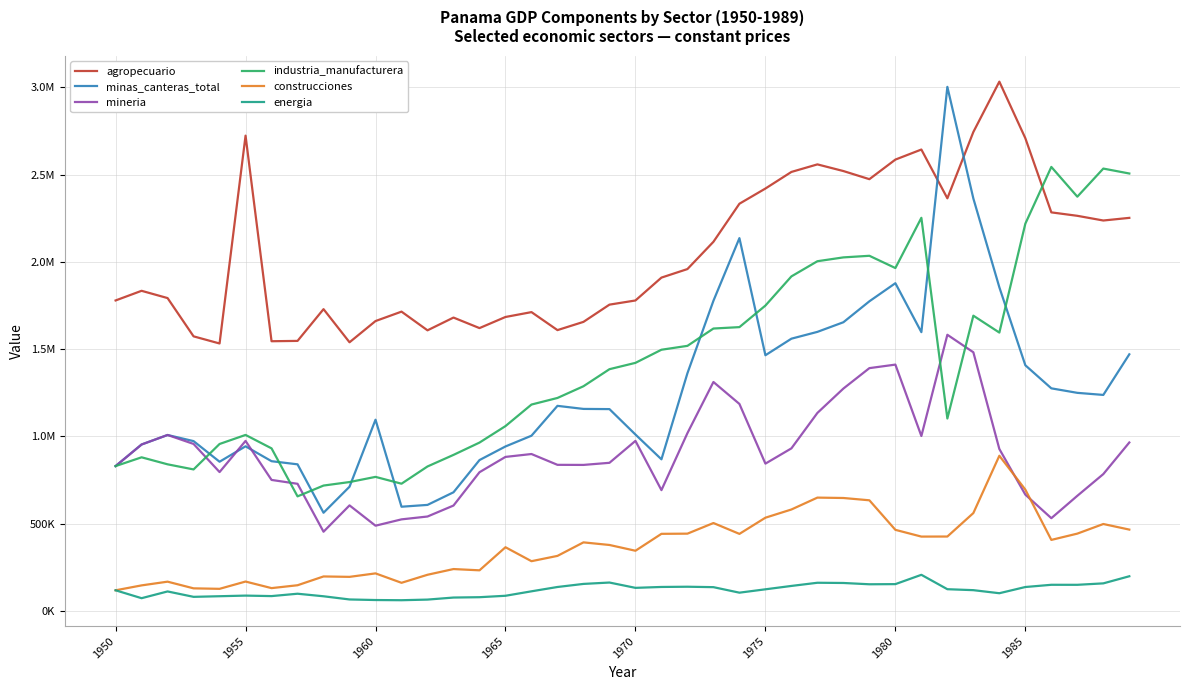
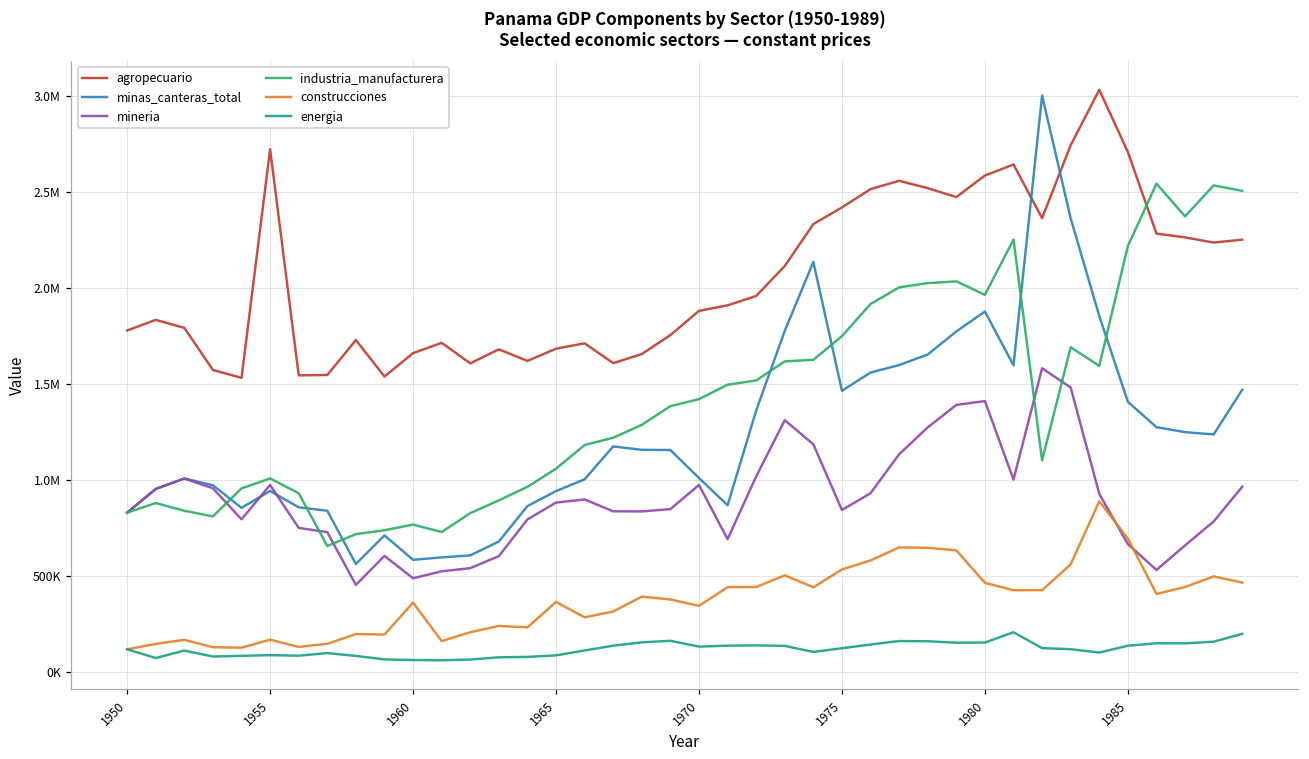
  {
    "agropecuario": {
      "1950": 1780000,
      "1955": 2720000,
      "1960": 1660000,
      "1965": 1680000,
-     "1970": 1780000,
+     "1970": 1880000,
      "1975": 2420000,
      "1980": 2590000,
      "1985": 2710000
    },
    "minas_canteras_total": {
      "1955": 940000,
-     "1960": 1100000,
+     "1960": 590000,
      "1965": 940000,
      "1970": 1010000,
      "1975": 1470000,
      "1980": 1880000,
      "1985": 1410000
    },
    "mineria": {
      "1955": 970000,
      "1960": 490000,
      "1965": 880000,
      "1970": 970000,
      "1975": 840000,
      "1980": 1410000,
      "1985": 670000
    },
    "construcciones": {
      "1955": 170000,
-     "1960": 220000,
+     "1960": 360000,
      "1965": 370000,
      "1970": 350000,
      "1975": 530000,
      "1980": 470000,
      "1985": 700000
    }
  }
